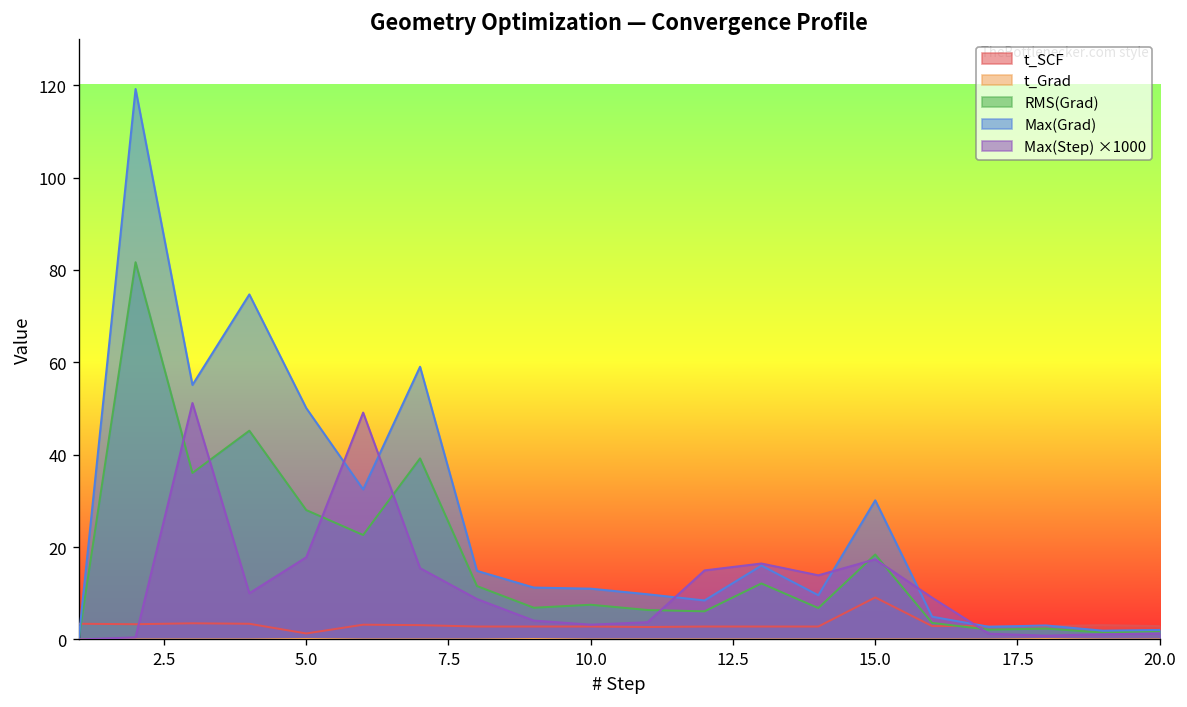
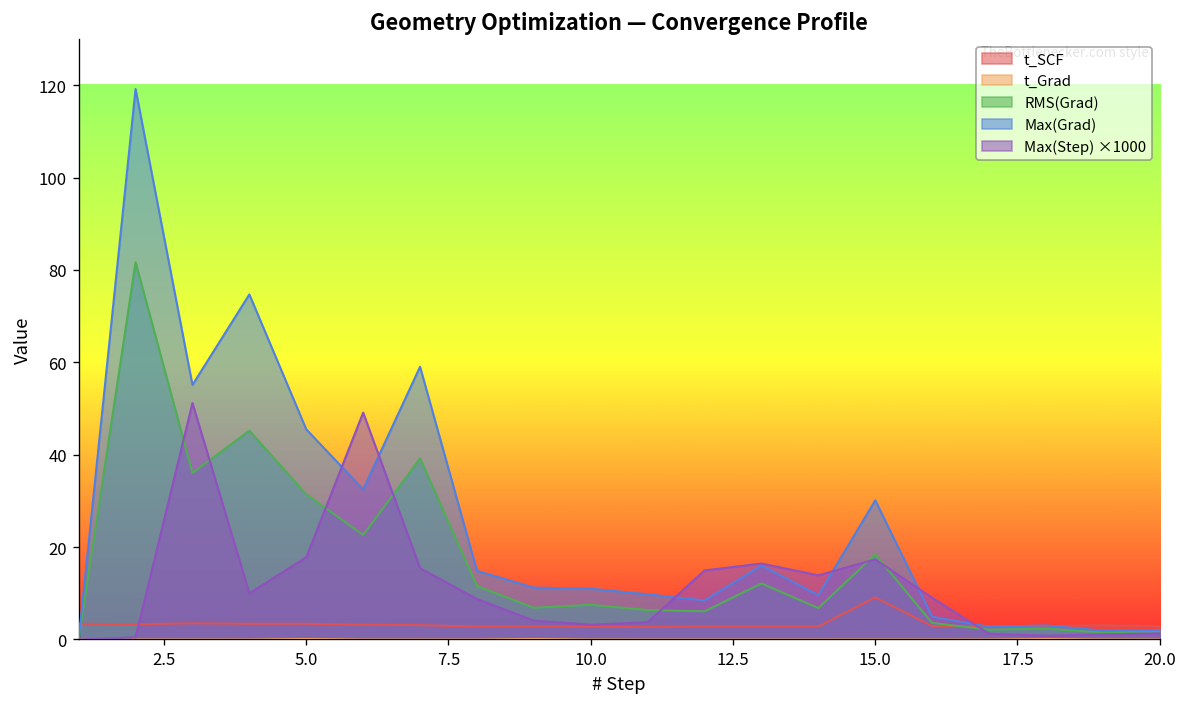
  {
    "t_SCF": {
-     "5.0": 1,
+     "5.0": 3,
      "15.0": 9,
      "20.0": 3
    },
    "t_Grad": {
      "5.0": 0,
      "10.0": 0,
      "15.0": 0,
      "20.0": 0
    },
    "RMS(Grad)": {
-     "5.0": 28,
+     "5.0": 31,
      "10.0": 8,
      "15.0": 18
    },
    "Max(Grad)": {
-     "5.0": 50,
+     "5.0": 45,
      "10.0": 11,
      "15.0": 30
    },
    "Max(Step) ×1000": {
      "5.0": 18,
      "15.0": 17
    }
  }
